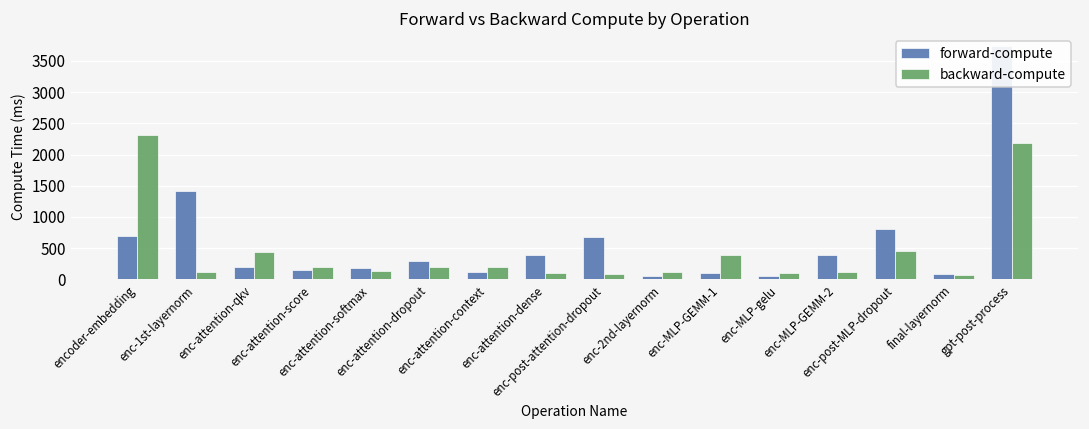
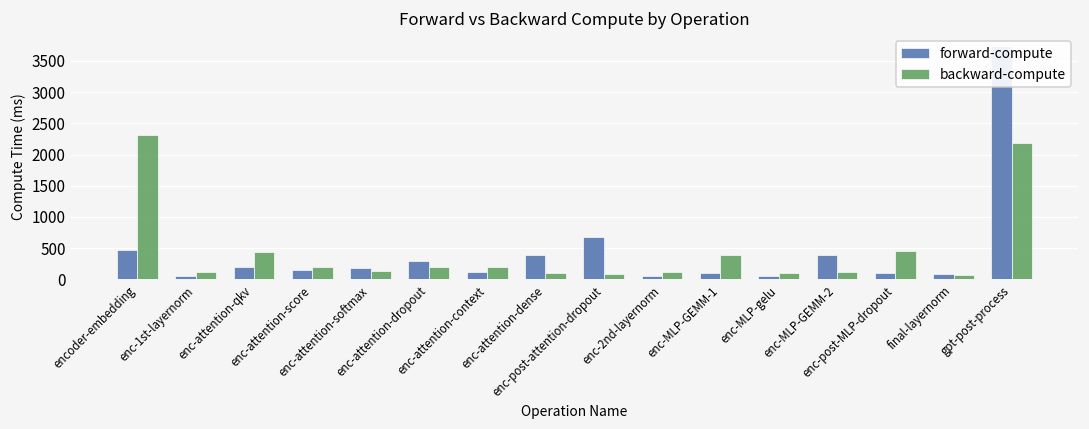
  {
    "forward-compute": {
-     "encoder-embedding": 700,
-     "enc-1st-layernorm": 1400,
+     "encoder-embedding": 500,
+     "enc-1st-layernorm": 100,
      "enc-attention-qkv": 200,
      "enc-attention-score": 200,
      "enc-attention-softmax": 200,
      "enc-attention-dropout": 300,
      "enc-attention-context": 100,
      "enc-attention-dense": 400,
      "enc-post-attention-dropout": 700,
      "enc-2nd-layernorm": 100,
      "enc-MLP-GEMM-1": 100,
      "enc-MLP-gelu": 0,
      "enc-MLP-GEMM-2": 400,
-     "enc-post-MLP-dropout": 800,
+     "enc-post-MLP-dropout": 100,
      "final-layernorm": 100
    },
    "backward-compute": {
      "encoder-embedding": 2300,
      "enc-1st-layernorm": 100,
      "enc-attention-qkv": 400,
      "enc-attention-score": 200,
      "enc-attention-softmax": 100,
      "enc-attention-dropout": 200,
      "enc-attention-context": 200,
      "enc-attention-dense": 100,
      "enc-post-attention-dropout": 100,
      "enc-2nd-layernorm": 100,
      "enc-MLP-GEMM-1": 400,
      "enc-MLP-gelu": 100,
      "enc-MLP-GEMM-2": 100,
      "enc-post-MLP-dropout": 400,
      "final-layernorm": 100,
      "gpt-post-process": 2200
    }
  }
